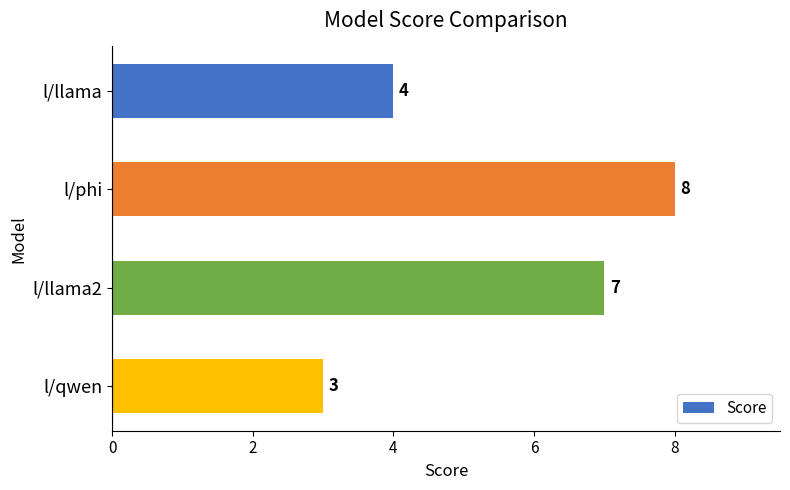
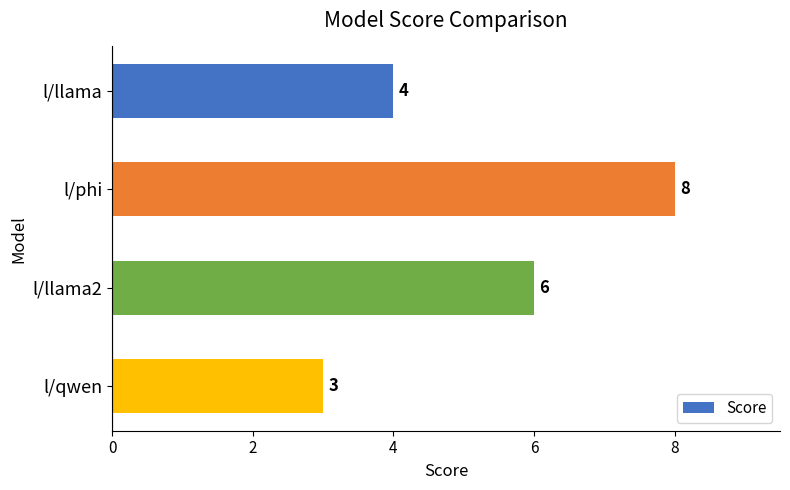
  {
    "l/llama": 4,
    "l/phi": 8,
-   "l/llama2": 7,
+   "l/llama2": 6,
    "l/qwen": 3
  }
